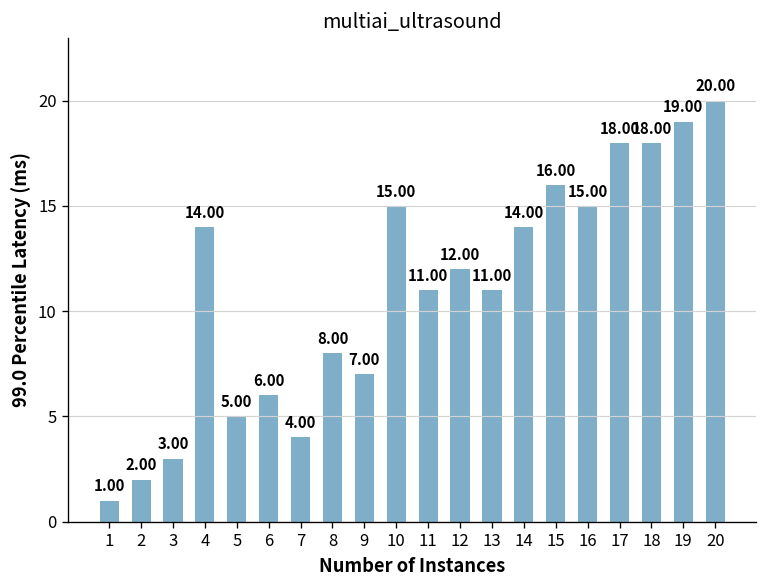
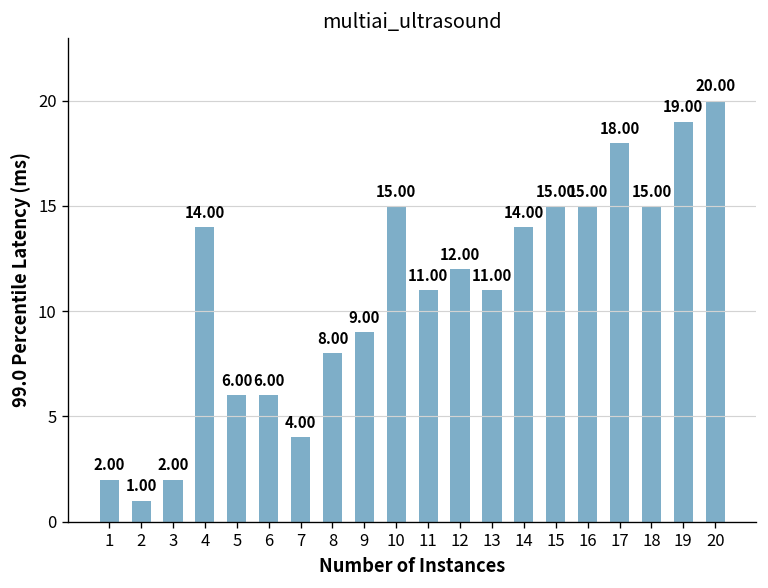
  {
-   "1": 1.00,
-   "2": 2.00,
-   "3": 3.00,
+   "1": 2.00,
+   "2": 1.00,
+   "3": 2.00,
    "4": 14.00,
-   "5": 5.00,
+   "5": 6.00,
    "6": 6.00,
    "7": 4.00,
    "8": 8.00,
-   "9": 7.00,
+   "9": 9.00,
    "10": 15.00,
    "11": 11.00,
    "12": 12.00,
    "13": 11.00,
    "14": 14.00,
-   "15": 16.00,
+   "15": 15.00,
    "16": 15.00,
-   "18": 18.00,
+   "18": 15.00,
    "19": 19.00,
    "20": 20.00
  }
